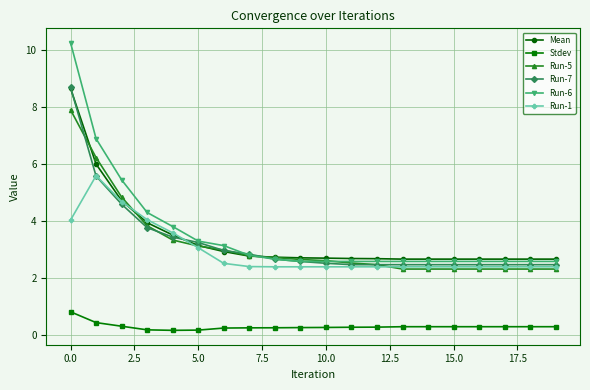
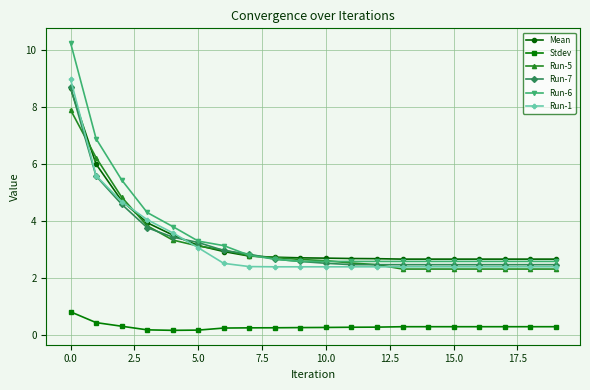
  {
    "Run-1": {
-     "0.0": 4.0,
+     "0.0": 9.0,
      "10.0": 2.4
    }
  }
